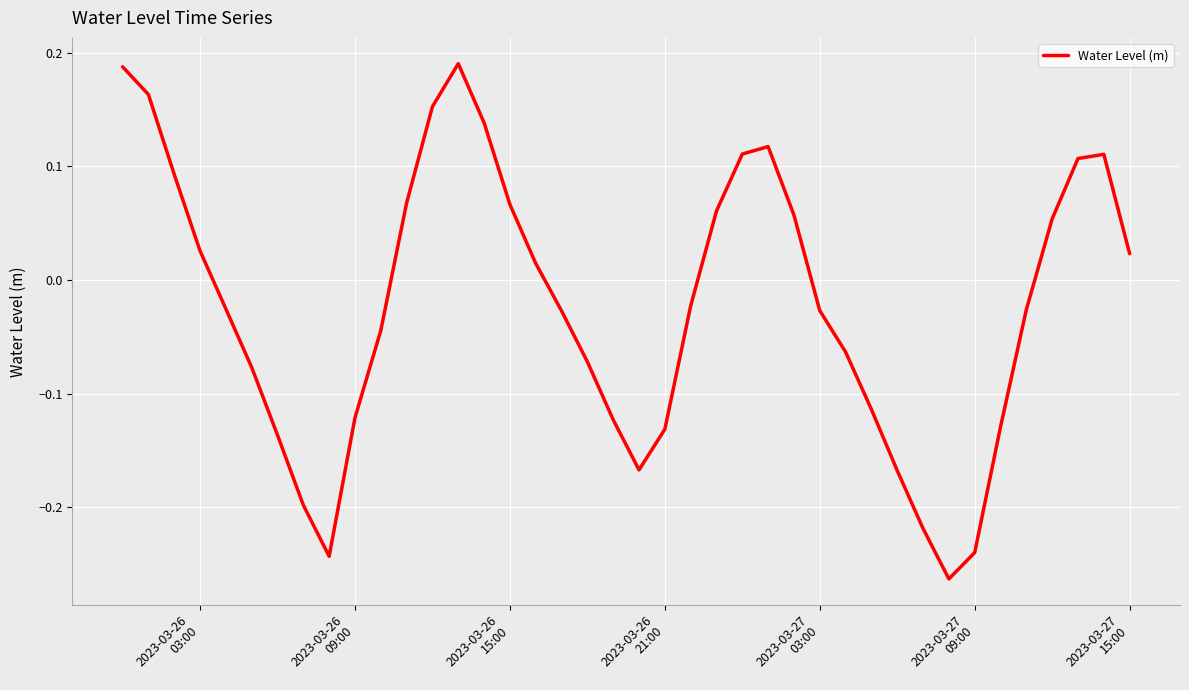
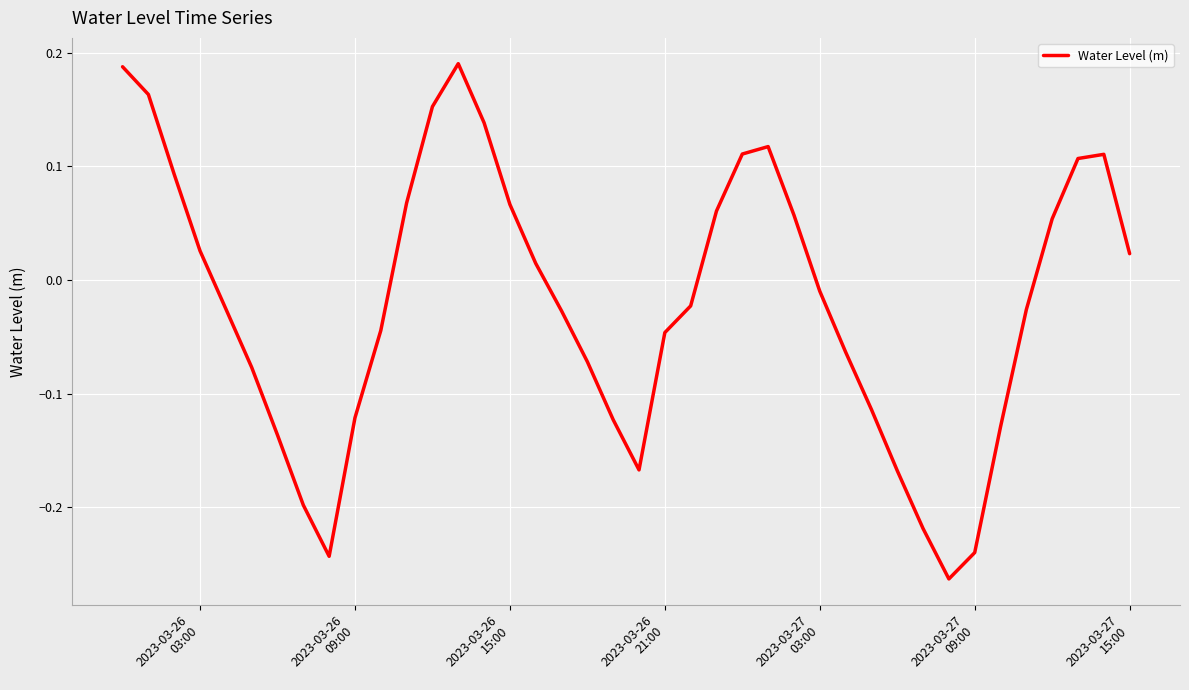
  {
    "2023-03-26 03:00": 0.026,
    "2023-03-26 09:00": -0.121,
    "2023-03-26 15:00": 0.066,
-   "2023-03-26 21:00": -0.131,
-   "2023-03-27 03:00": -0.027,
+   "2023-03-26 21:00": -0.046,
+   "2023-03-27 03:00": -0.010,
    "2023-03-27 09:00": -0.240,
    "2023-03-27 15:00": 0.023
  }
